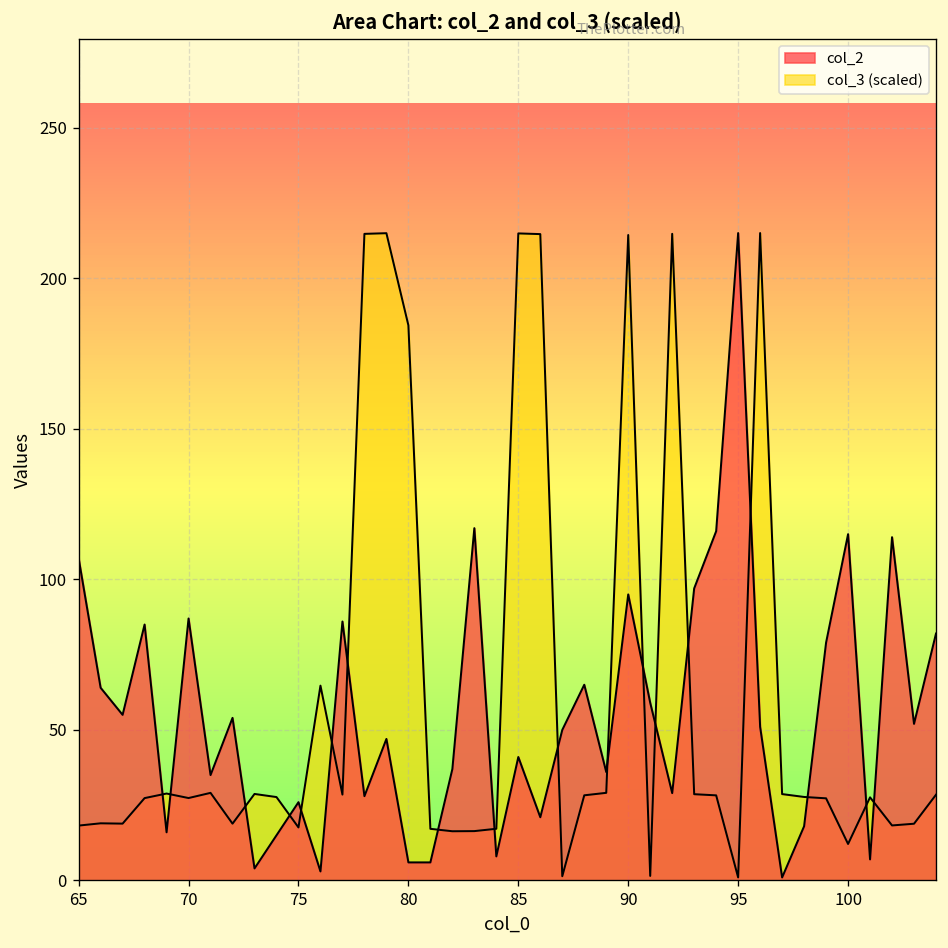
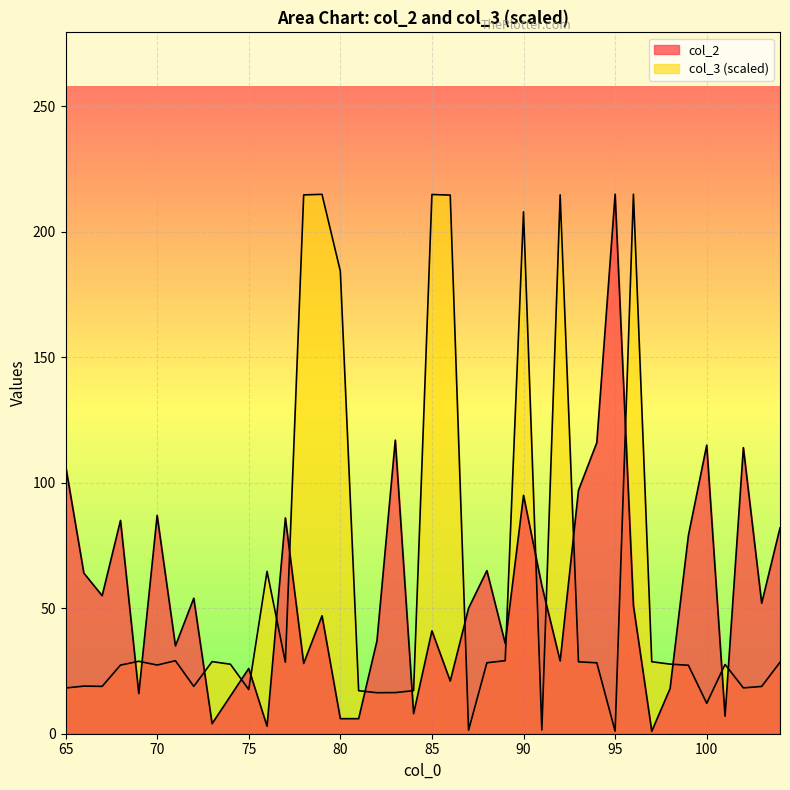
  {
    "col_2": {
      "65": 107,
      "70": 87,
      "75": 26,
      "80": 6,
      "85": 41,
      "90": 95,
      "95": 215,
      "100": 115
    },
    "col_3 (scaled)": {
      "65": 18,
      "70": 27,
      "75": 18,
      "80": 184,
      "85": 215,
-     "90": 214,
+     "90": 208,
      "95": 1,
      "100": 12
    }
  }
